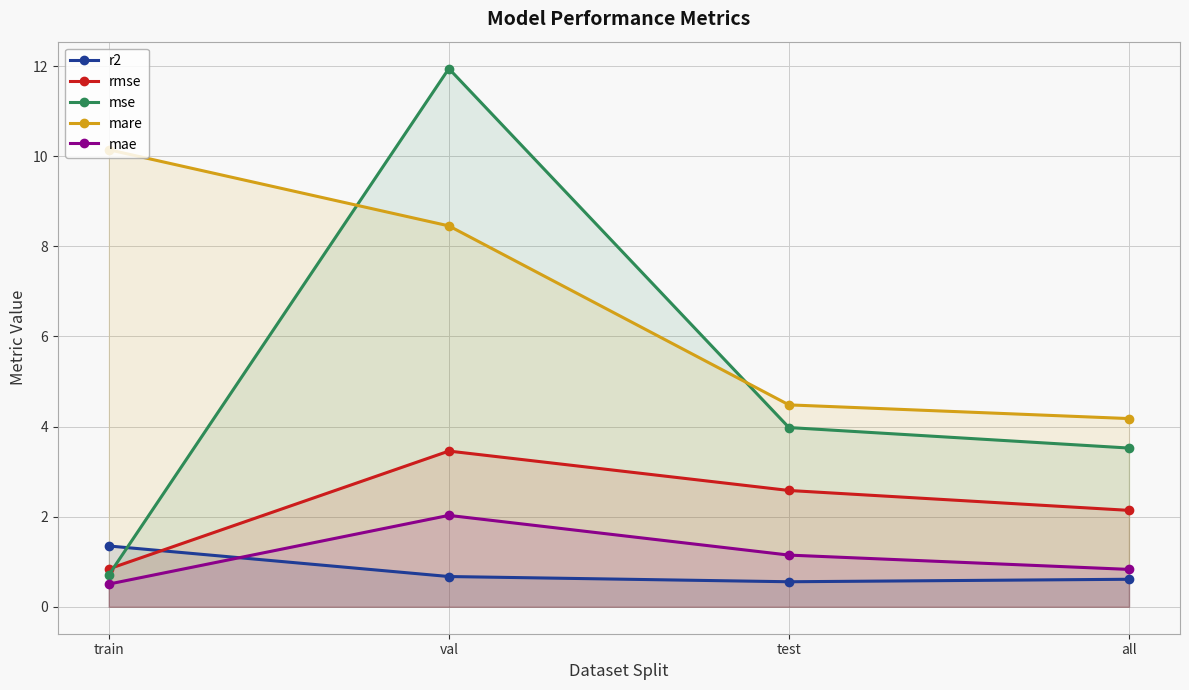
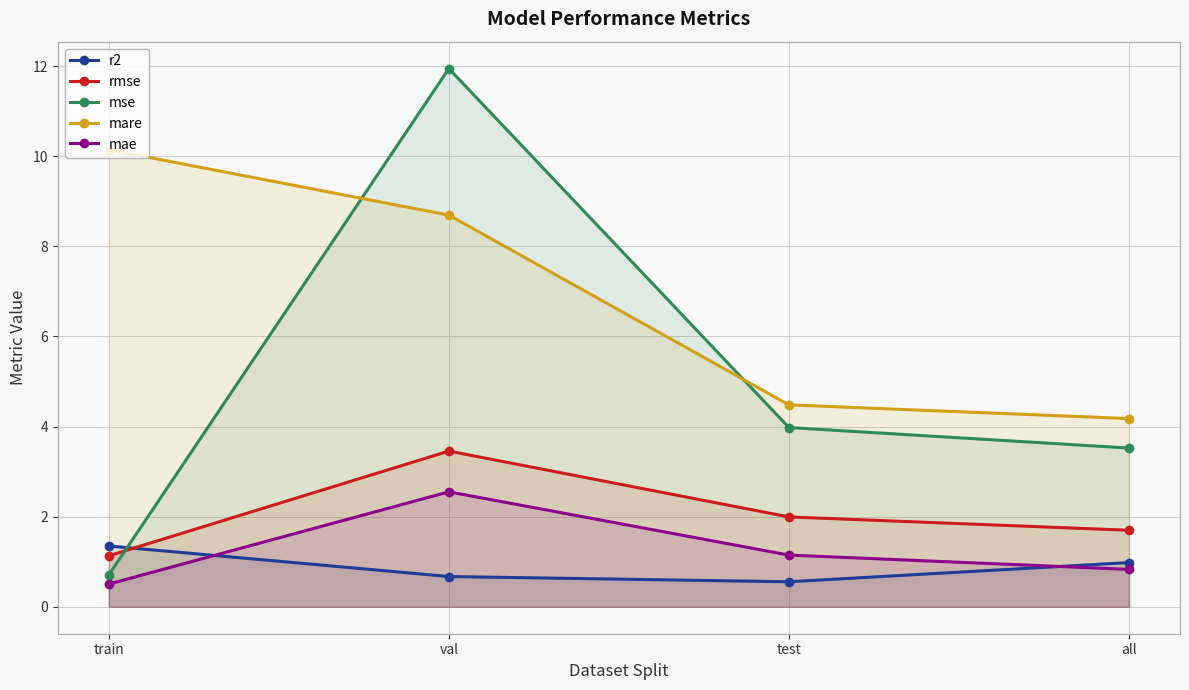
  {
    "r2": {
      "train": 1.3,
      "val": 0.7,
      "test": 0.6,
-     "all": 0.6
+     "all": 1.0
    },
    "rmse": {
-     "train": 0.8,
+     "train": 1.1,
      "val": 3.5,
-     "test": 2.6,
-     "all": 2.1
+     "test": 2.0,
+     "all": 1.7
    },
    "mse": {
      "train": 0.7,
      "val": 11.9,
      "test": 4.0,
      "all": 3.5
    },
    "mare": {
-     "val": 8.5,
+     "val": 8.7,
      "test": 4.5,
      "all": 4.2
    },
    "mae": {
      "train": 0.5,
-     "val": 2.0,
+     "val": 2.6,
      "test": 1.1,
      "all": 0.8
    }
  }
